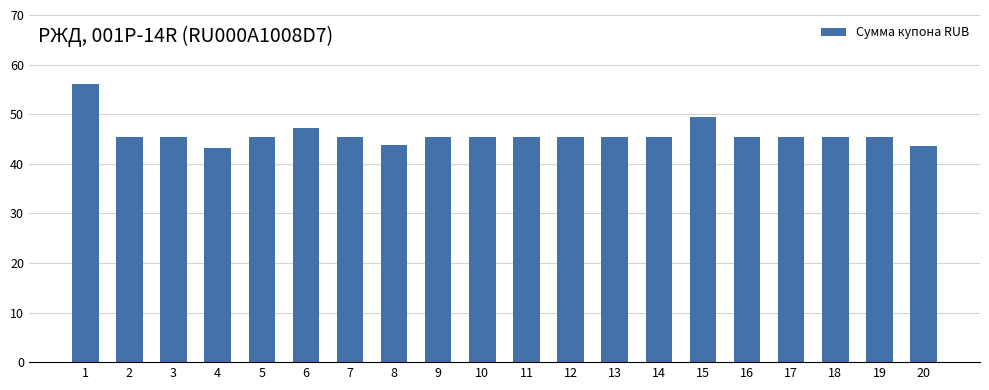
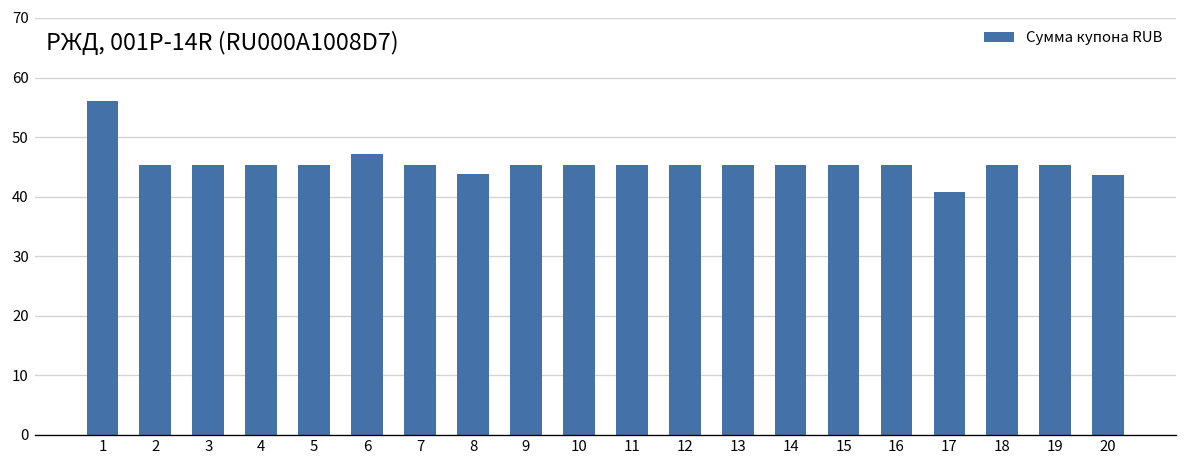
  {
    "1": 56,
    "2": 45,
    "3": 45,
-   "4": 43,
+   "4": 45,
    "5": 45,
    "6": 47,
    "7": 45,
    "8": 44,
    "9": 45,
    "10": 45,
    "11": 45,
    "12": 45,
    "13": 45,
    "14": 45,
-   "15": 49,
+   "15": 45,
    "16": 45,
-   "17": 45,
+   "17": 41,
    "18": 45,
    "19": 45,
    "20": 44
  }
